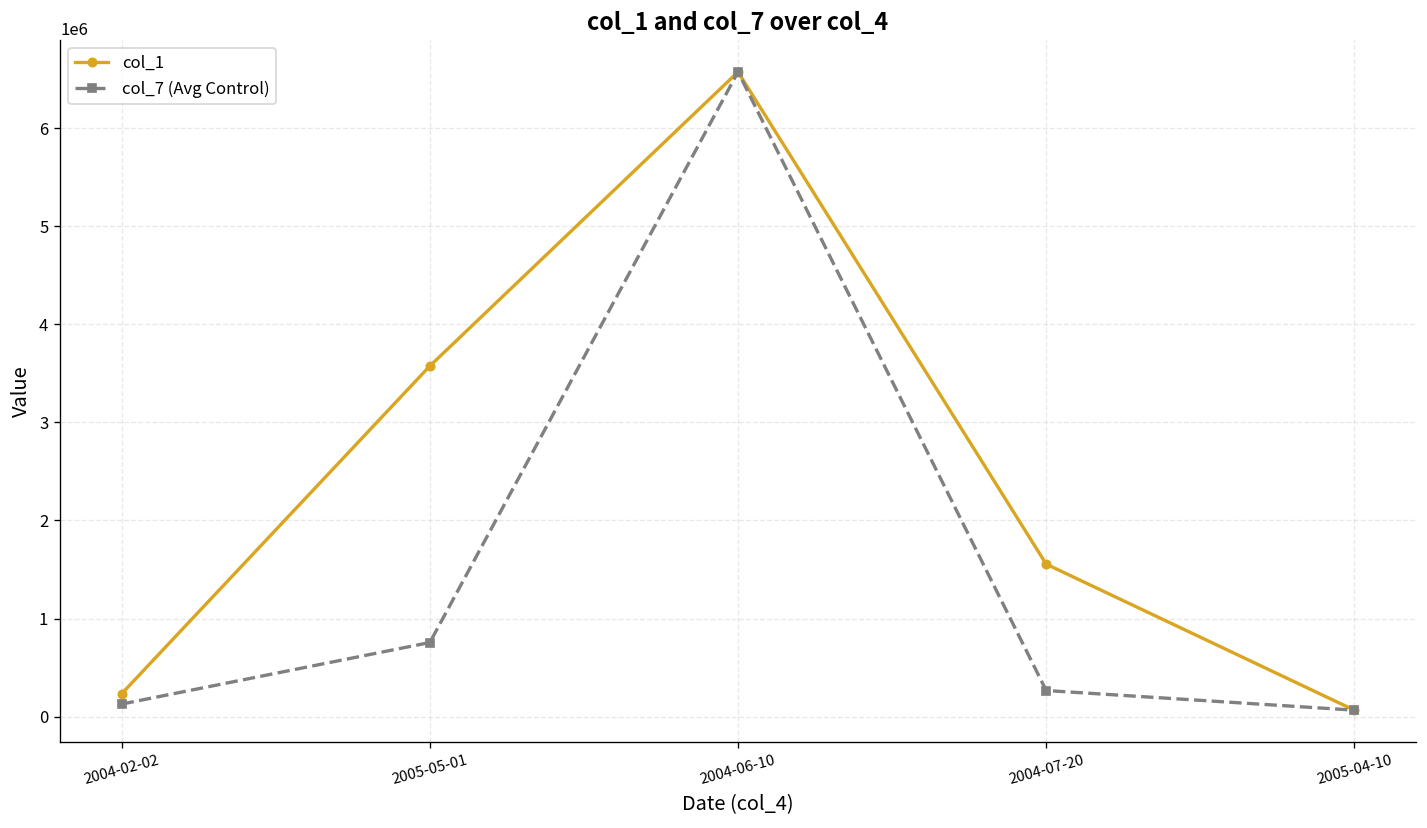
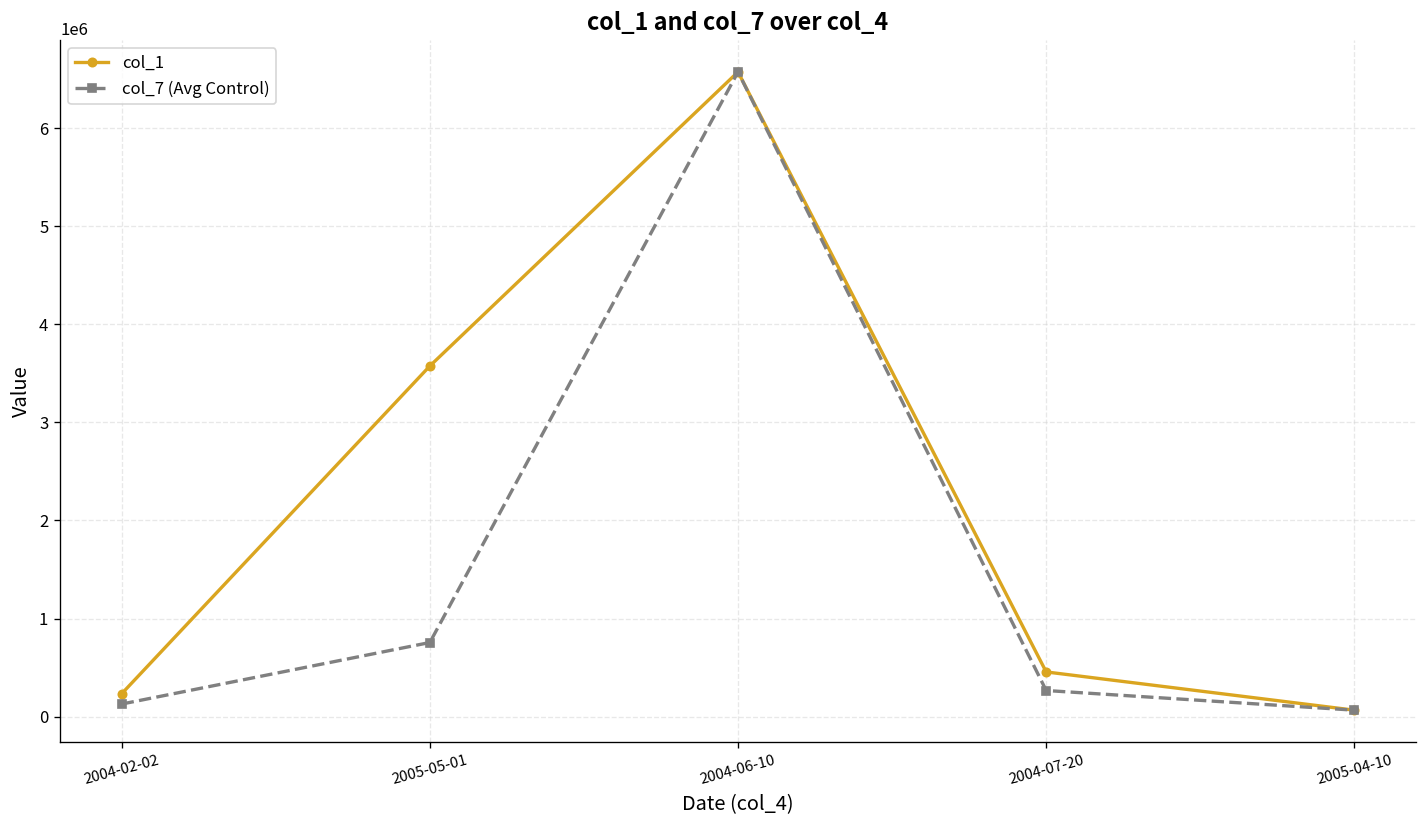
  {
    "col_1": {
      "2004-02-02": 200000,
      "2005-05-01": 3600000,
-     "2004-07-20": 1600000
+     "2004-07-20": 500000
    },
    "col_7 (Avg Control)": {
      "2004-02-02": 100000,
      "2005-05-01": 800000,
      "2004-07-20": 300000
    }
  }
